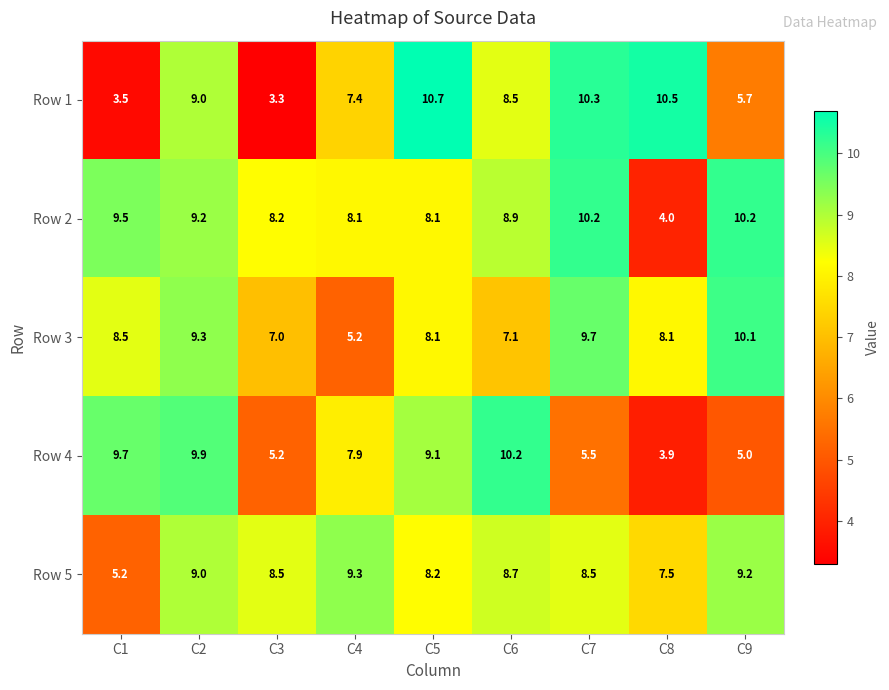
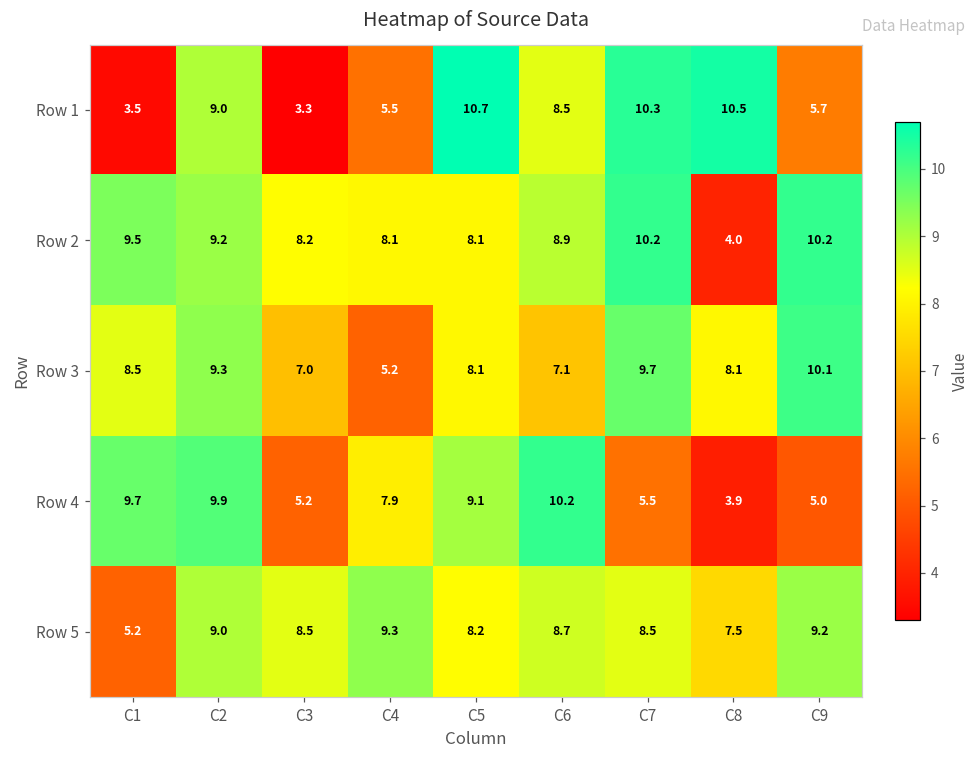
  {
    "Row 1": {
      "C1": 3.5,
      "C2": 9.0,
      "C3": 3.3,
-     "C4": 7.4,
+     "C4": 5.5,
      "C5": 10.7,
      "C6": 8.5,
      "C7": 10.3,
      "C8": 10.5,
      "C9": 5.7
    },
    "Row 2": {
      "C1": 9.5,
      "C2": 9.2,
      "C3": 8.2,
      "C4": 8.1,
      "C5": 8.1,
      "C6": 8.9,
      "C7": 10.2,
      "C8": 4.0,
      "C9": 10.2
    },
    "Row 3": {
      "C1": 8.5,
      "C2": 9.3,
      "C3": 7.0,
      "C4": 5.2,
      "C5": 8.1,
      "C6": 7.1,
      "C7": 9.7,
      "C8": 8.1,
      "C9": 10.1
    },
    "Row 4": {
      "C1": 9.7,
      "C2": 9.9,
      "C3": 5.2,
      "C4": 7.9,
      "C5": 9.1,
      "C6": 10.2,
      "C7": 5.5,
      "C8": 3.9,
      "C9": 5.0
    },
    "Row 5": {
      "C1": 5.2,
      "C2": 9.0,
      "C3": 8.5,
      "C4": 9.3,
      "C5": 8.2,
      "C6": 8.7,
      "C7": 8.5,
      "C8": 7.5,
      "C9": 9.2
    }
  }
